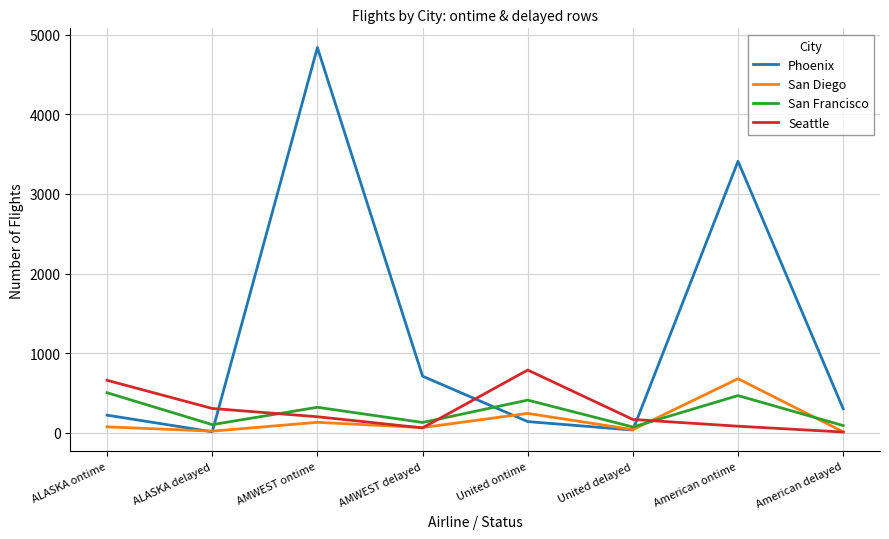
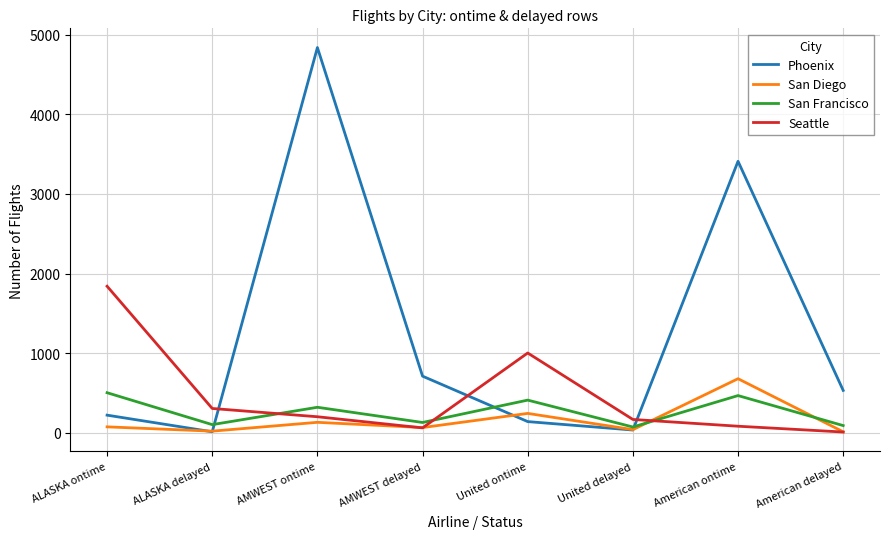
  {
    "Phoenix": {
      "ALASKA ontime": 200,
      "AMWEST ontime": 4800,
      "AMWEST delayed": 700,
      "United ontime": 100,
      "American ontime": 3400,
-     "American delayed": 300
+     "American delayed": 500
    },
    "San Diego": {
      "ALASKA ontime": 100,
      "AMWEST ontime": 100,
      "United ontime": 200,
      "American ontime": 700
    },
    "San Francisco": {
      "ALASKA ontime": 500,
      "ALASKA delayed": 100,
      "AMWEST ontime": 300,
      "AMWEST delayed": 100,
      "United ontime": 400,
      "United delayed": 100,
      "American ontime": 500,
      "American delayed": 100
    },
    "Seattle": {
-     "ALASKA ontime": 700,
+     "ALASKA ontime": 1800,
      "ALASKA delayed": 300,
      "AMWEST ontime": 200,
-     "United ontime": 800,
+     "United ontime": 1000,
      "United delayed": 200,
      "American ontime": 100
    }
  }
